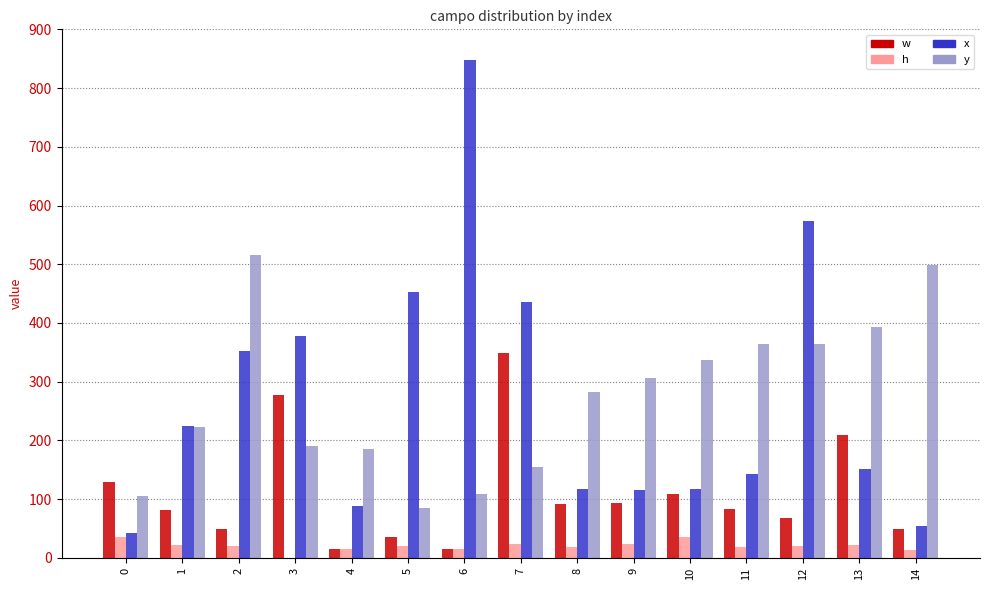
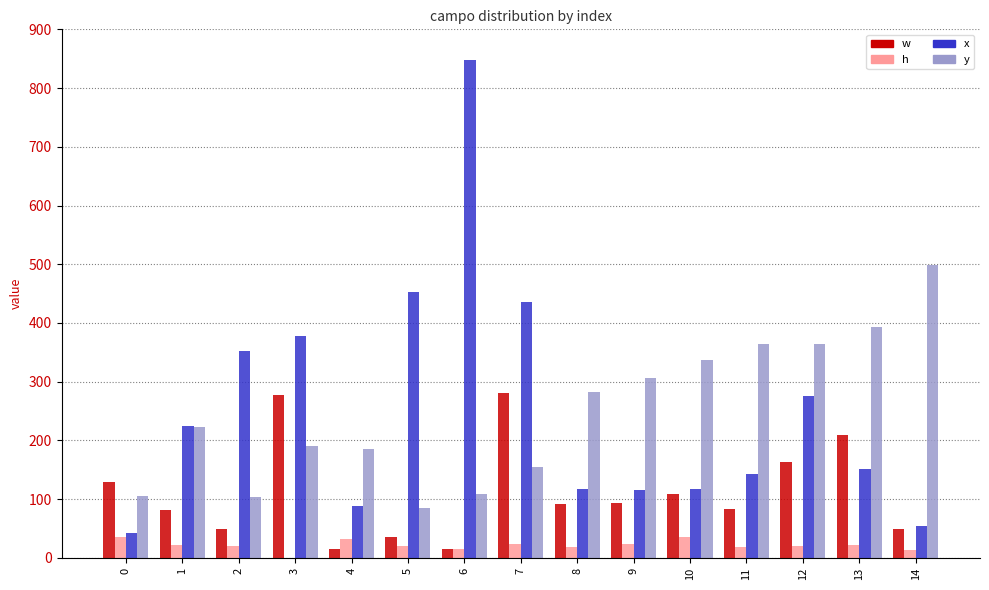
  {
    "w": {
      "0": 130,
      "1": 80,
      "2": 50,
      "3": 280,
      "4": 20,
      "5": 40,
      "6": 20,
-     "7": 350,
+     "7": 280,
      "8": 90,
      "9": 90,
      "10": 110,
      "11": 80,
-     "12": 70,
+     "12": 160,
      "13": 210,
      "14": 50
    },
    "h": {
      "0": 40,
      "1": 20,
      "2": 20,
      "3": 0,
-     "4": 20,
+     "4": 30,
      "5": 20,
      "6": 20,
      "7": 20,
      "8": 20,
      "9": 20,
      "10": 40,
      "11": 20,
      "12": 20,
      "13": 20,
      "14": 10
    },
    "x": {
      "0": 40,
      "1": 220,
      "2": 350,
      "3": 380,
      "4": 90,
      "5": 450,
      "6": 850,
      "7": 440,
      "8": 120,
      "9": 120,
      "10": 120,
      "11": 140,
-     "12": 570,
+     "12": 280,
      "13": 150,
      "14": 50
    },
    "y": {
      "0": 110,
      "1": 220,
-     "2": 520,
+     "2": 100,
      "3": 190,
      "4": 190,
      "5": 90,
      "6": 110,
      "7": 160,
      "8": 280,
      "9": 310,
      "10": 340,
      "11": 360,
      "12": 360,
      "13": 390,
      "14": 500
    }
  }
